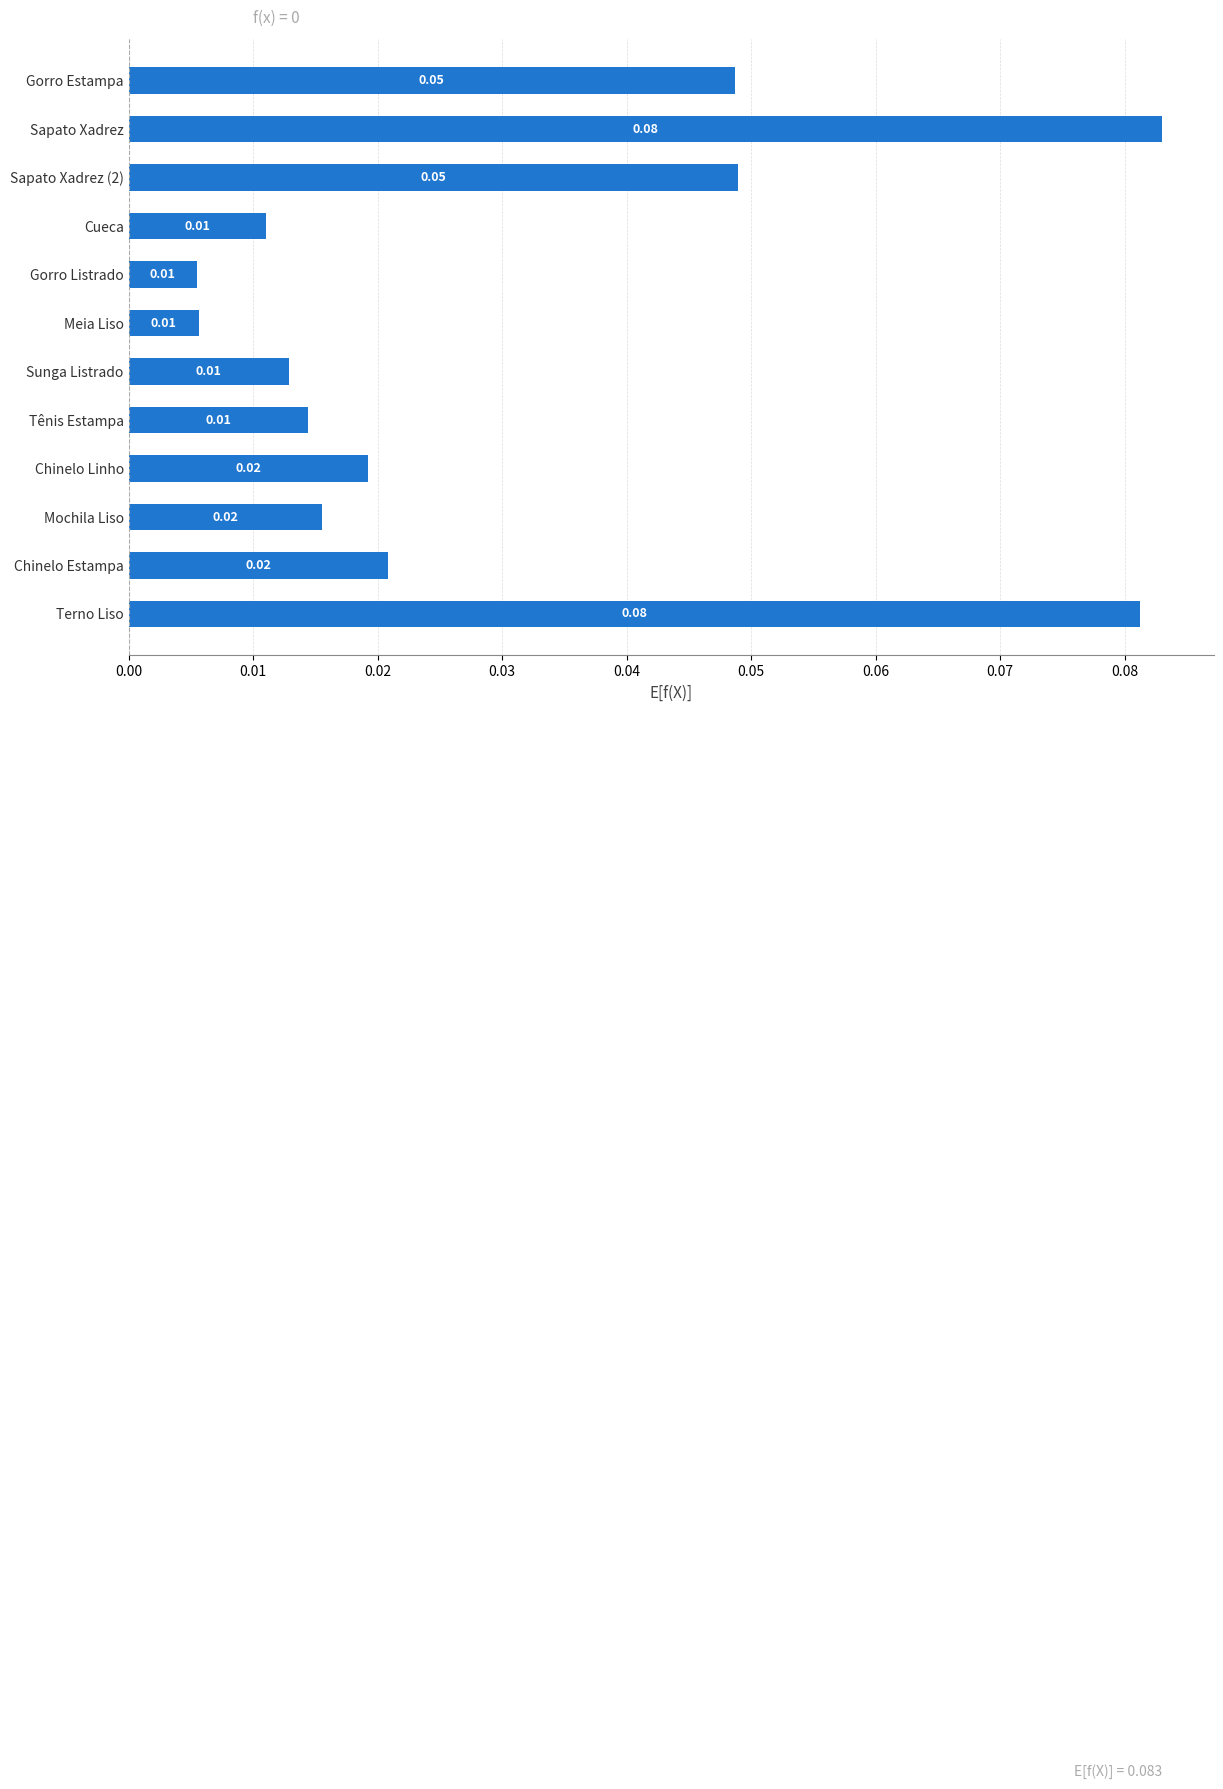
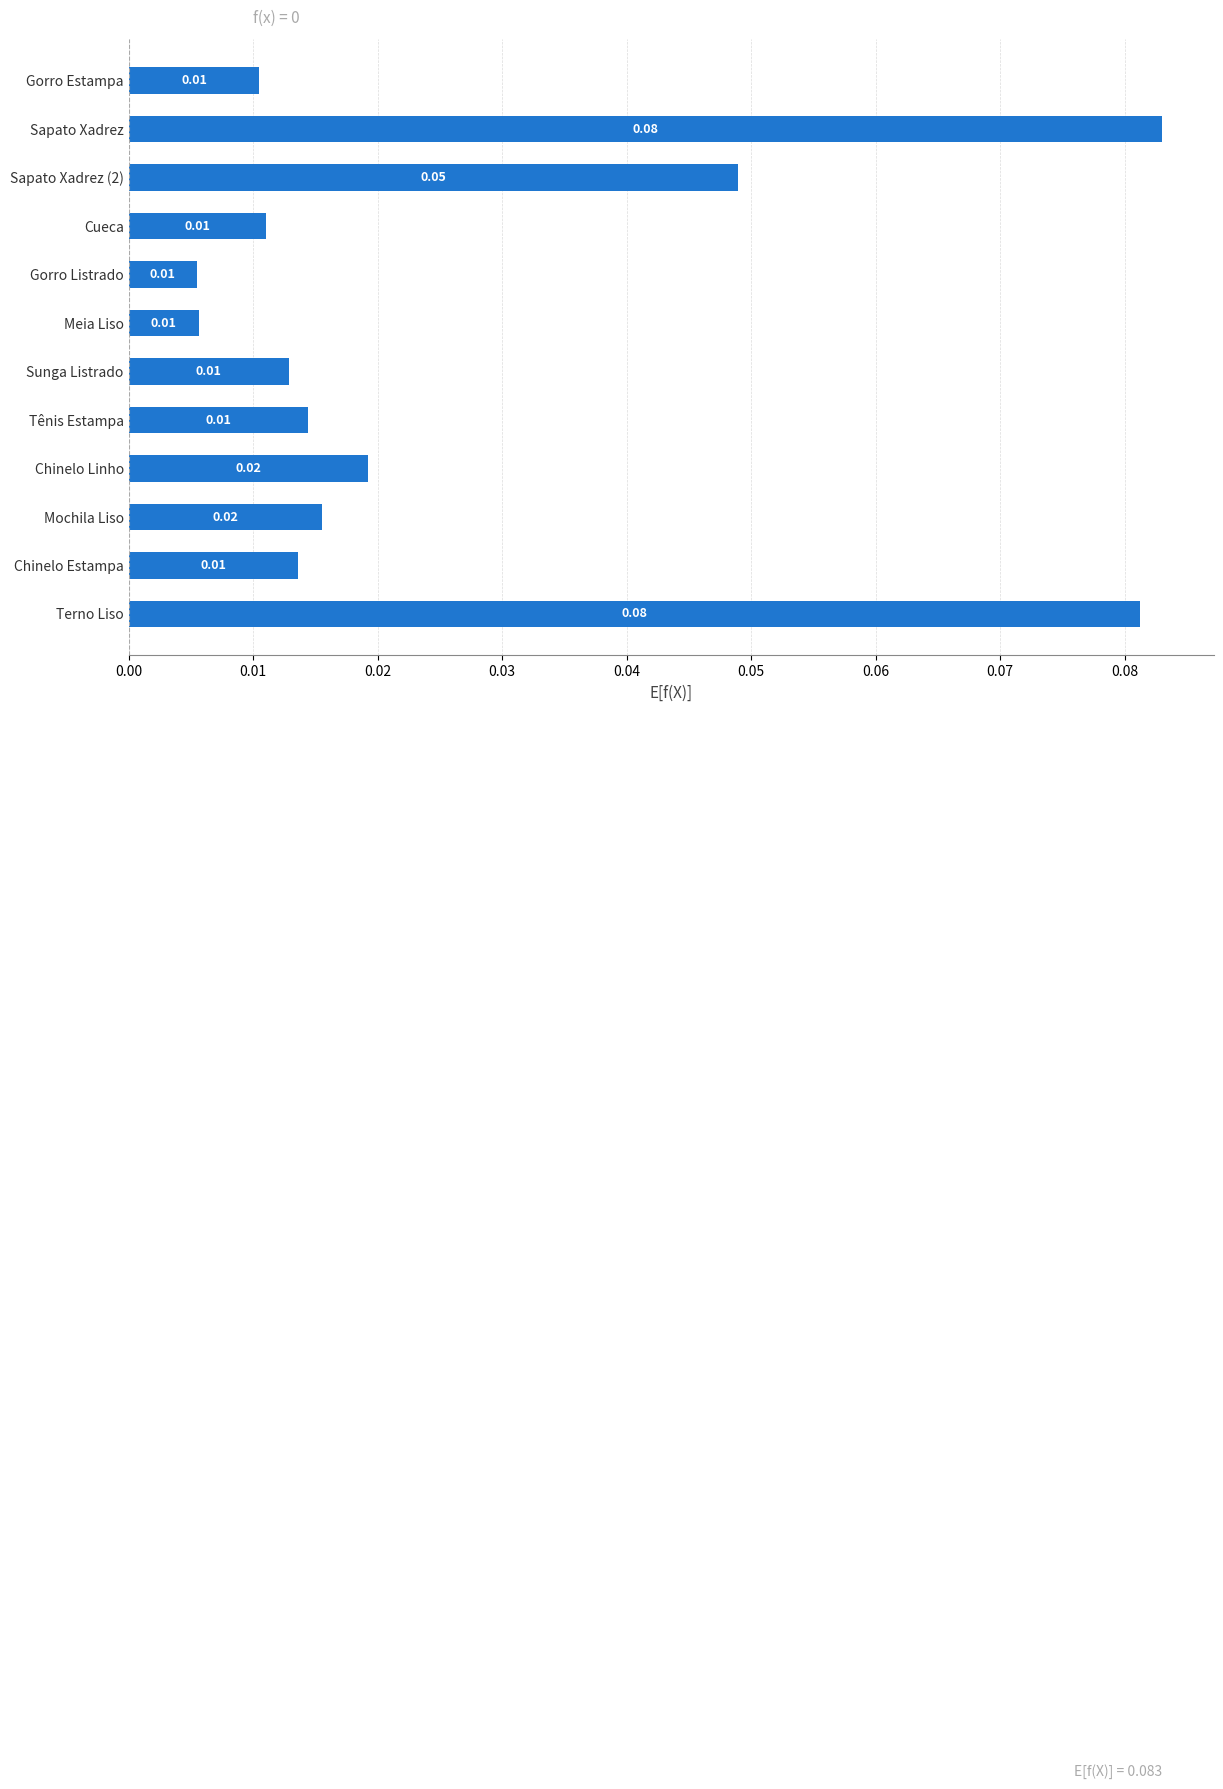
  {
-   "Gorro Estampa": 0.05,
+   "Gorro Estampa": 0.01,
    "Sapato Xadrez": 0.08,
    "Sapato Xadrez (2)": 0.05,
    "Cueca": 0.01,
    "Gorro Listrado": 0.01,
    "Meia Liso": 0.01,
    "Sunga Listrado": 0.01,
    "Tênis Estampa": 0.01,
    "Chinelo Linho": 0.02,
    "Mochila Liso": 0.02,
-   "Chinelo Estampa": 0.02,
+   "Chinelo Estampa": 0.01,
    "Terno Liso": 0.08
  }
